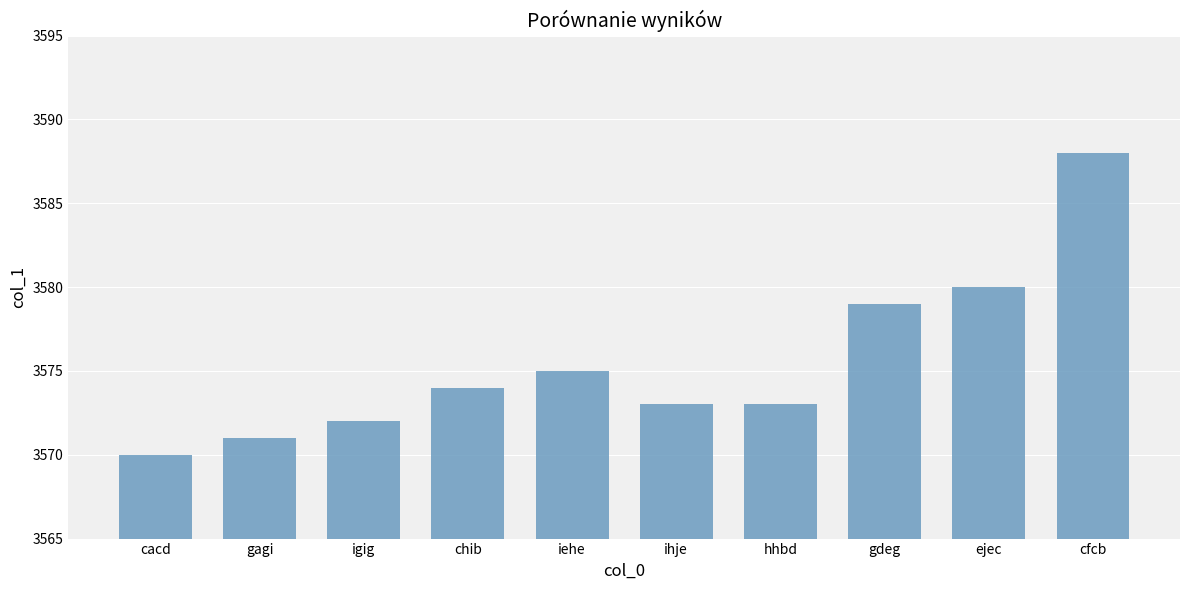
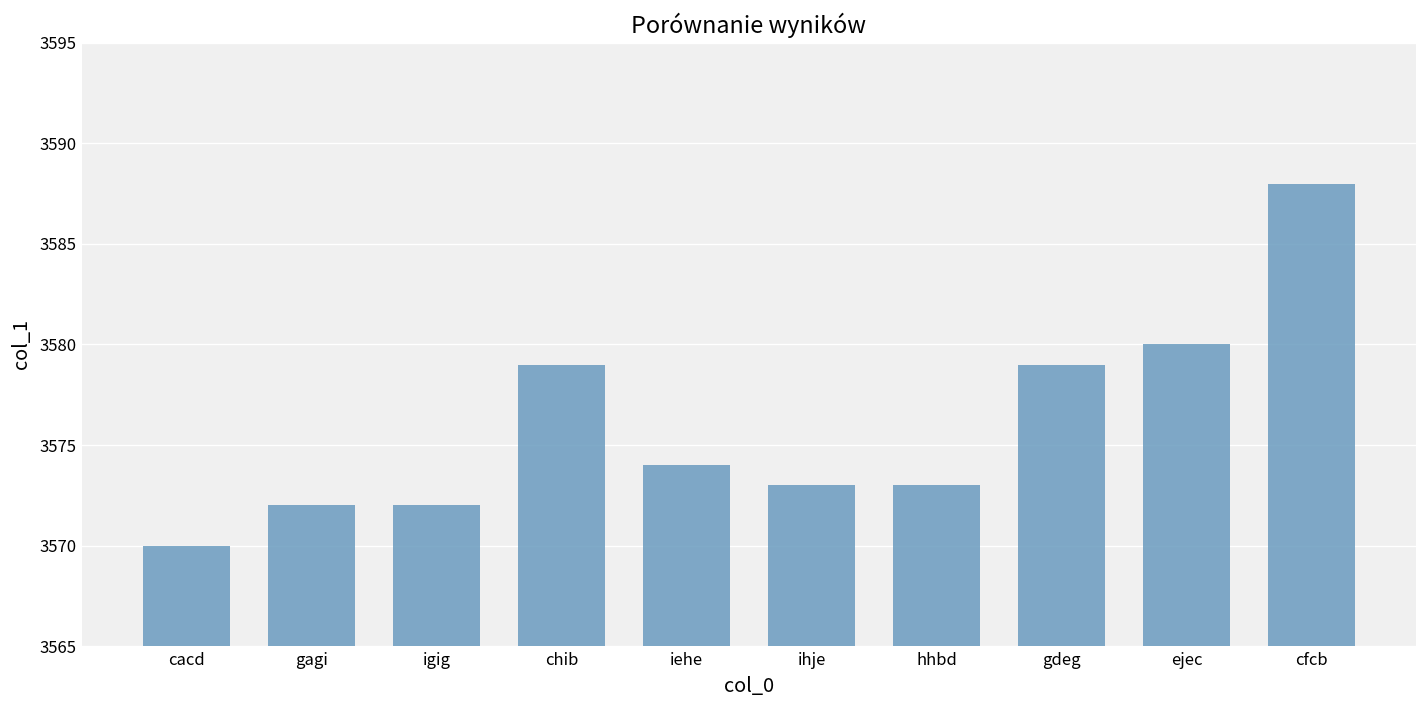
  {
    "cacd": 3570,
-   "gagi": 3571,
+   "gagi": 3572,
    "igig": 3572,
-   "chib": 3574,
-   "iehe": 3575,
+   "chib": 3579,
+   "iehe": 3574,
    "ihje": 3573,
    "hhbd": 3573,
    "gdeg": 3579,
    "ejec": 3580,
    "cfcb": 3588
  }
